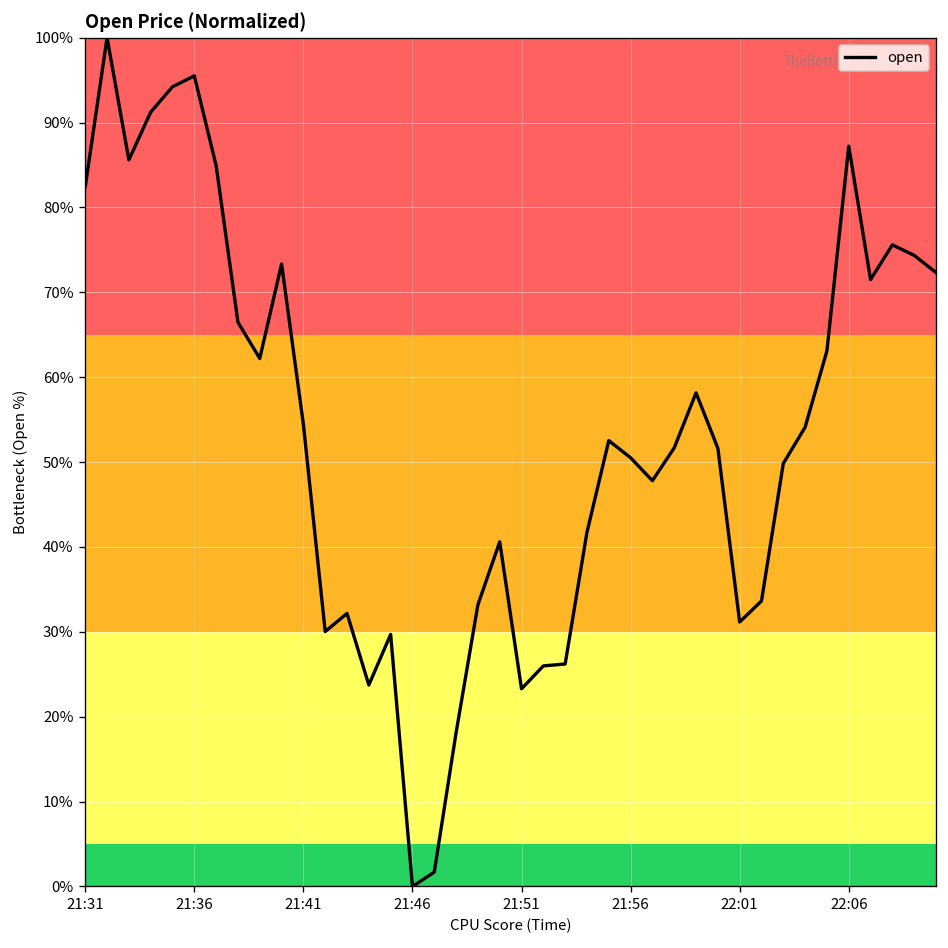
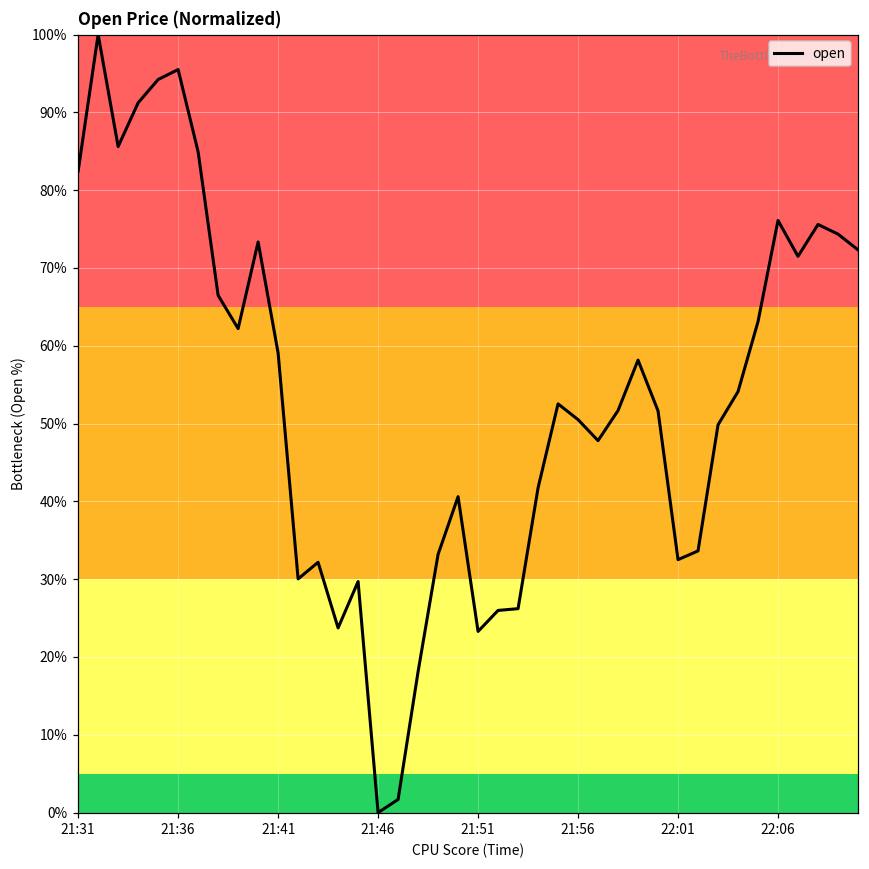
  {
    "21:31": "82%",
    "21:36": "96%",
-   "21:41": "54%",
+   "21:41": "59%",
    "21:46": "0%",
    "21:51": "23%",
    "21:56": "51%",
-   "22:01": "31%",
-   "22:06": "87%"
+   "22:01": "33%",
+   "22:06": "76%"
  }
